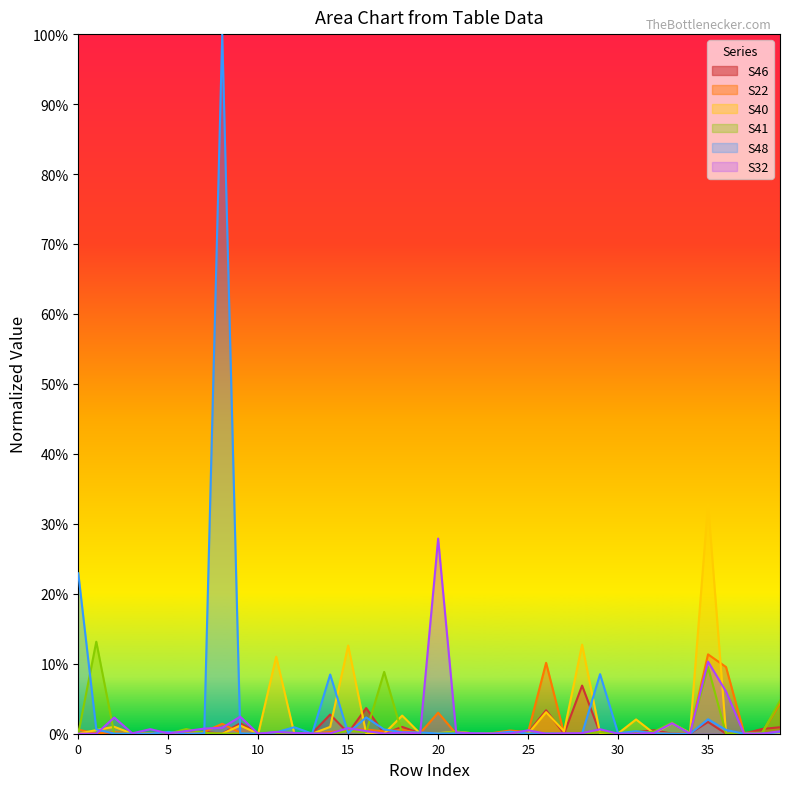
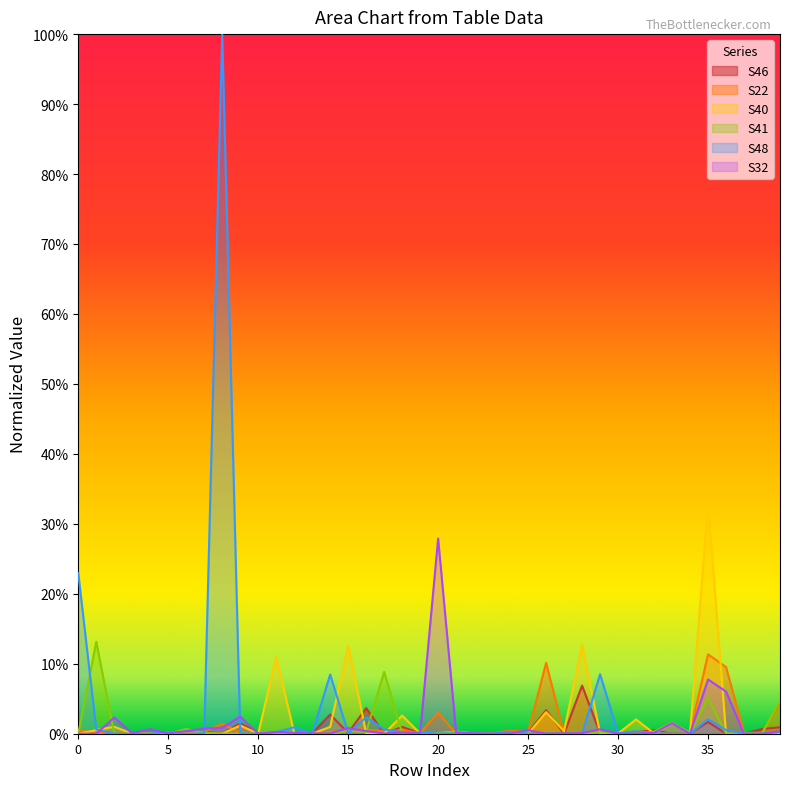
  {
    "S46": {
      "35": "2%"
    },
    "S41": {
-     "35": "10%"
+     "35": "5%"
    },
    "S48": {
      "0": "23%",
      "35": "2%"
    },
    "S32": {
      "20": "28%",
-     "35": "10%"
+     "35": "8%"
    }
  }
